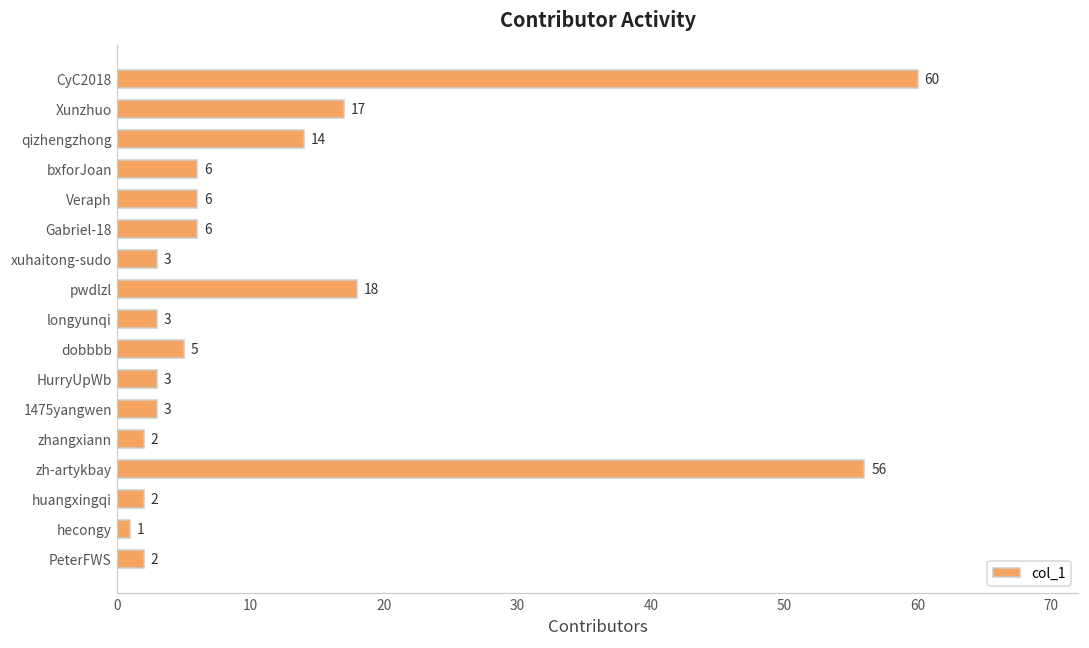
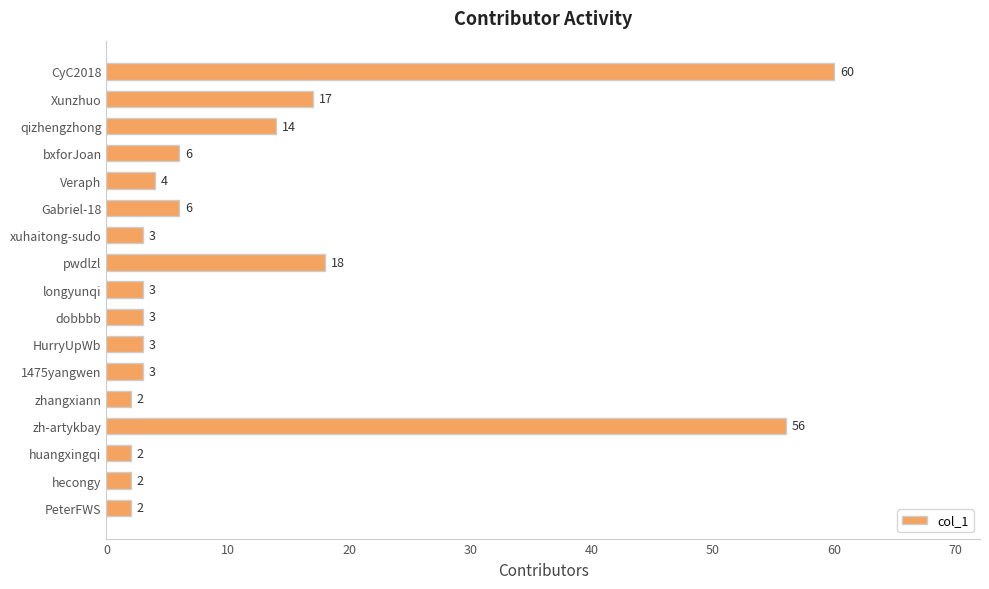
  {
    "CyC2018": 60,
    "Xunzhuo": 17,
    "qizhengzhong": 14,
    "bxforJoan": 6,
-   "Veraph": 6,
+   "Veraph": 4,
    "Gabriel-18": 6,
    "xuhaitong-sudo": 3,
    "pwdlzl": 18,
    "longyunqi": 3,
-   "dobbbb": 5,
+   "dobbbb": 3,
    "HurryUpWb": 3,
    "1475yangwen": 3,
    "zhangxiann": 2,
    "zh-artykbay": 56,
    "huangxingqi": 2,
-   "hecongy": 1,
+   "hecongy": 2,
    "PeterFWS": 2
  }
